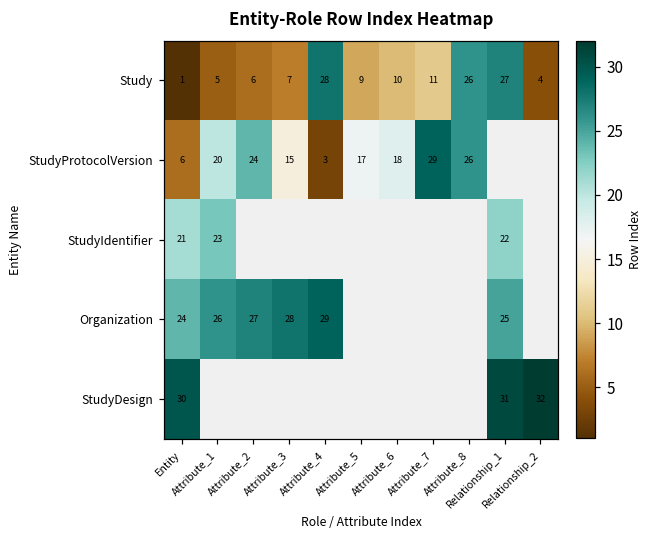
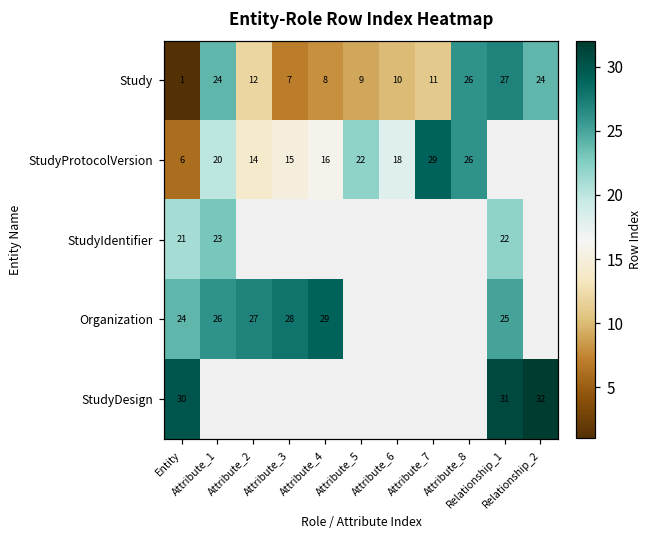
  {
    "Study": {
      "Entity": 1,
-     "Attribute_1": 5,
-     "Attribute_2": 6,
+     "Attribute_1": 24,
+     "Attribute_2": 12,
      "Attribute_3": 7,
-     "Attribute_4": 28,
+     "Attribute_4": 8,
      "Attribute_5": 9,
      "Attribute_6": 10,
      "Attribute_7": 11,
      "Attribute_8": 26,
      "Relationship_1": 27,
-     "Relationship_2": 4
+     "Relationship_2": 24
    },
    "StudyProtocolVersion": {
      "Entity": 6,
      "Attribute_1": 20,
-     "Attribute_2": 24,
+     "Attribute_2": 14,
      "Attribute_3": 15,
-     "Attribute_4": 3,
-     "Attribute_5": 17,
+     "Attribute_4": 16,
+     "Attribute_5": 22,
      "Attribute_6": 18,
      "Attribute_7": 29,
      "Attribute_8": 26
    },
    "StudyIdentifier": {
      "Entity": 21,
      "Attribute_1": 23,
      "Relationship_1": 22
    },
    "Organization": {
      "Entity": 24,
      "Attribute_1": 26,
      "Attribute_2": 27,
      "Attribute_3": 28,
      "Attribute_4": 29,
      "Relationship_1": 25
    },
    "StudyDesign": {
      "Entity": 30,
      "Relationship_1": 31,
      "Relationship_2": 32
    }
  }
